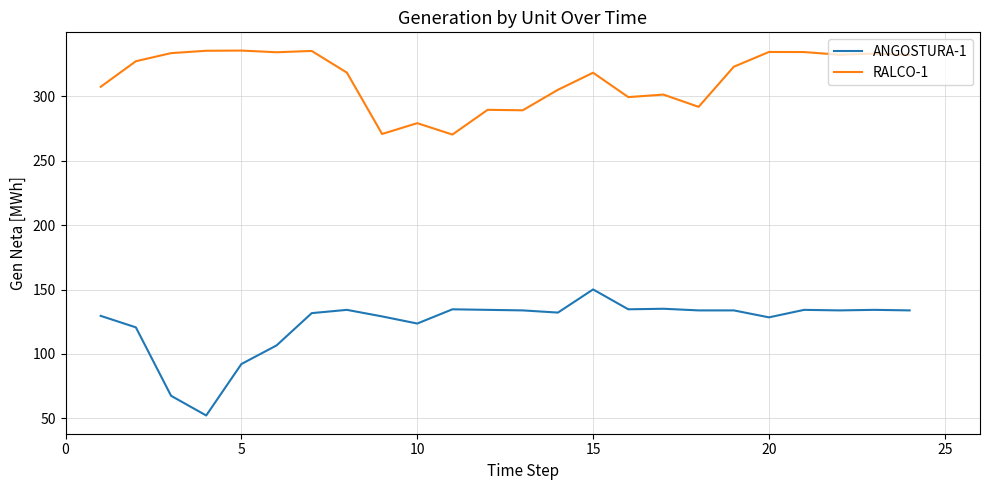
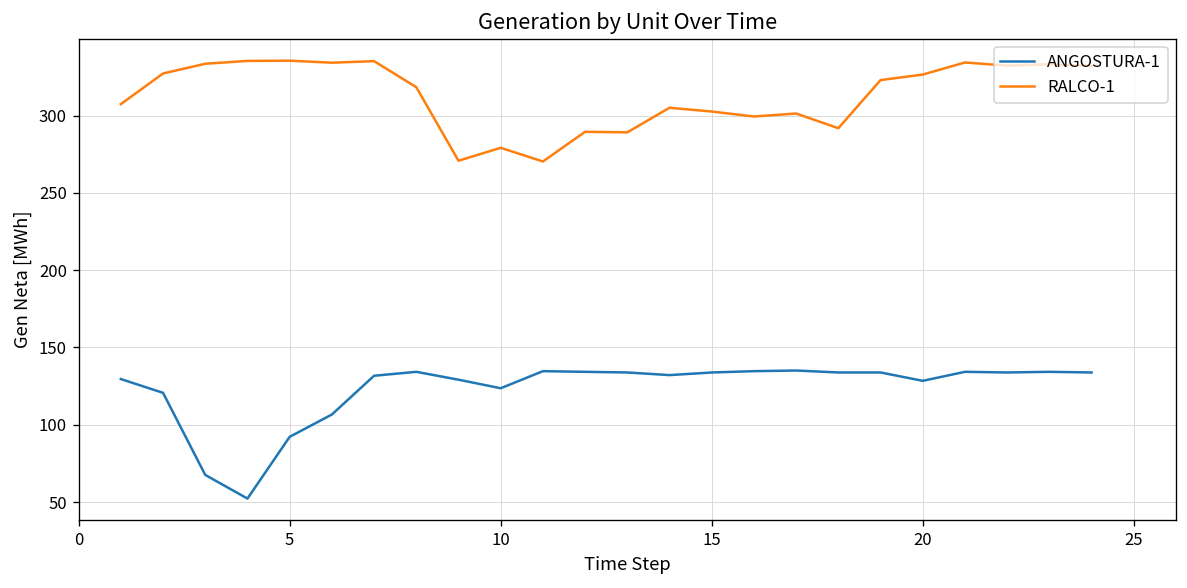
  {
    "ANGOSTURA-1": {
      "5": 92,
      "10": 124,
-     "15": 150,
+     "15": 134,
      "20": 128
    },
    "RALCO-1": {
      "5": 336,
      "10": 279,
-     "15": 318,
-     "20": 334
+     "15": 303,
+     "20": 327
    }
  }
